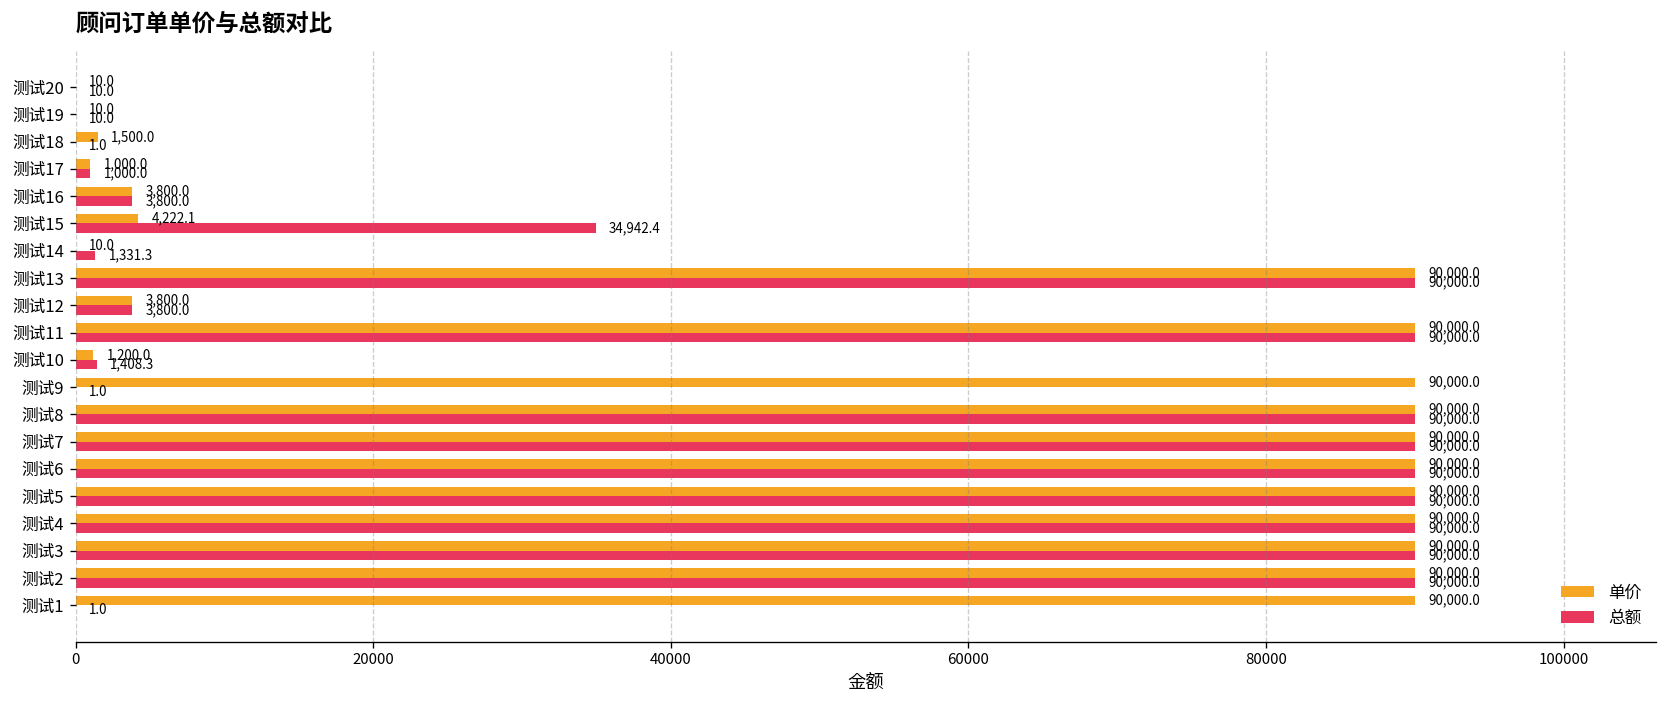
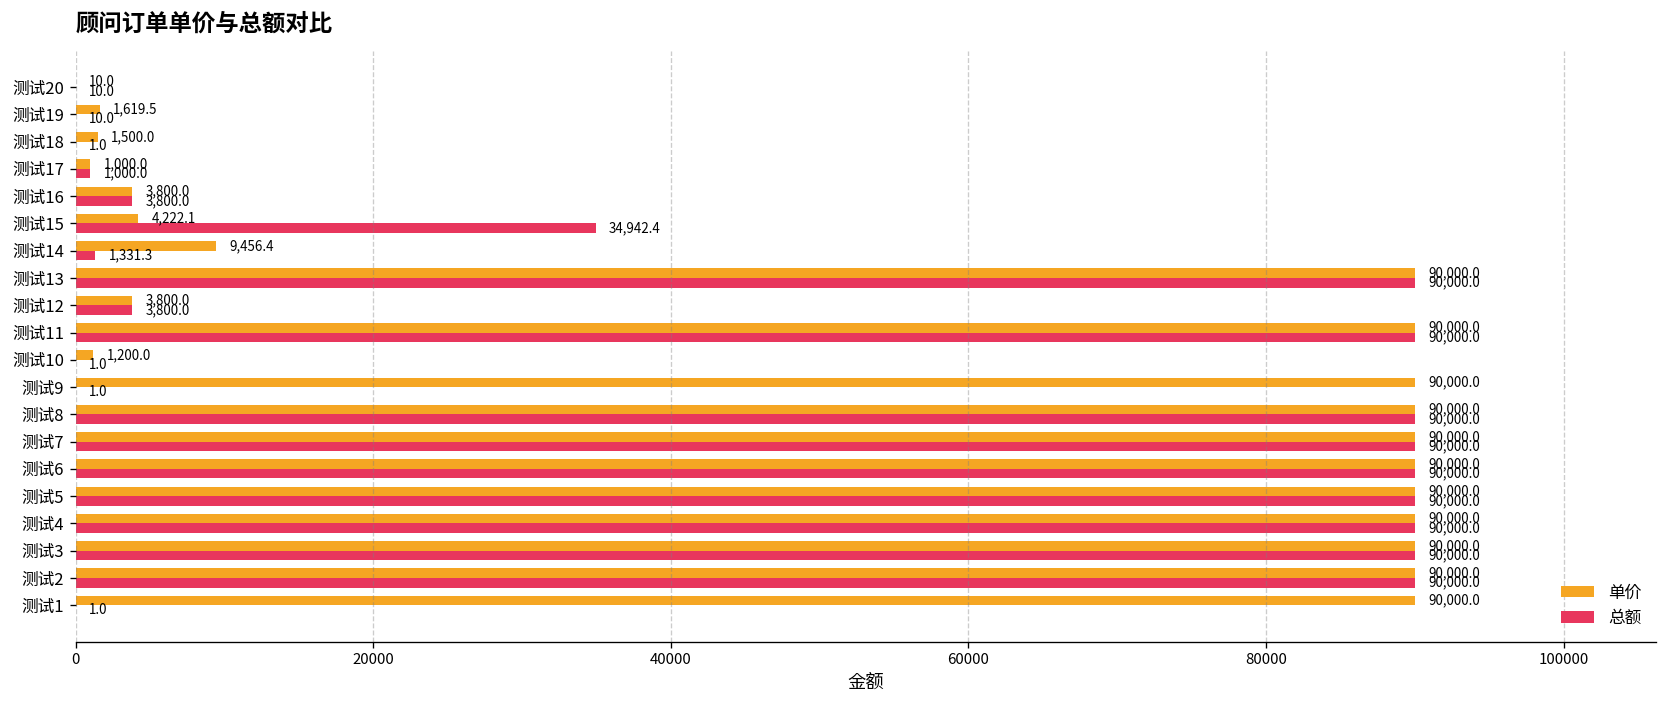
  {
    "单价": {
-     "测试19": "10.0",
+     "测试19": "1,619.5",
      "测试18": "1,500.0",
      "测试15": "4,222.1",
-     "测试14": "10.0",
+     "测试14": "9,456.4",
      "测试9": "90,000.0",
      "测试1": "90,000.0"
    },
    "总额": {
      "测试18": "1.0",
      "测试15": "34,942.4",
      "测试14": "1,331.3",
-     "测试10": "1,408.3",
+     "测试10": "1.0",
      "测试9": "1.0",
      "测试1": "1.0"
    }
  }
